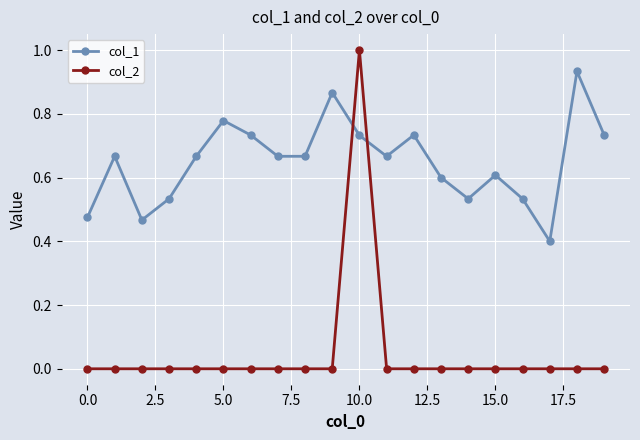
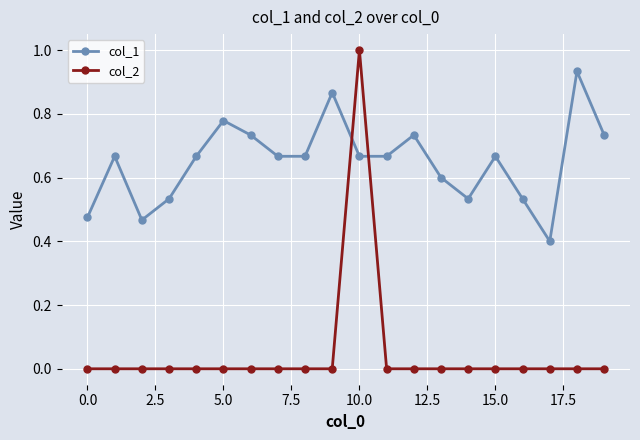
  {
    "col_1": {
      "0.0": 0.48,
      "5.0": 0.78,
-     "10.0": 0.73,
-     "15.0": 0.61
+     "10.0": 0.67,
+     "15.0": 0.67
    },
    "col_2": {
      "0.0": 0.00,
      "5.0": 0.00,
      "10.0": 1.00,
      "15.0": 0.00
    }
  }
